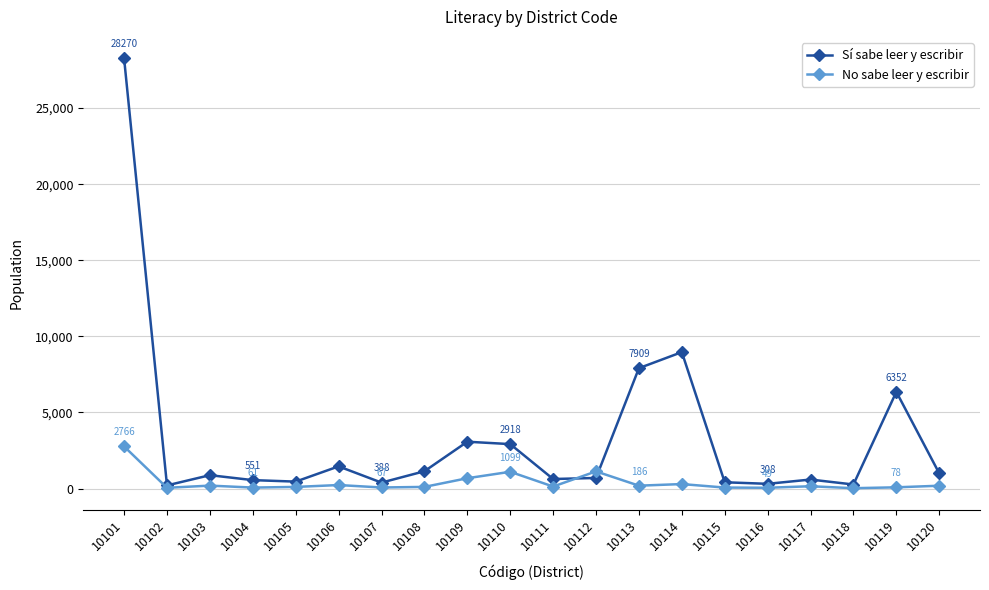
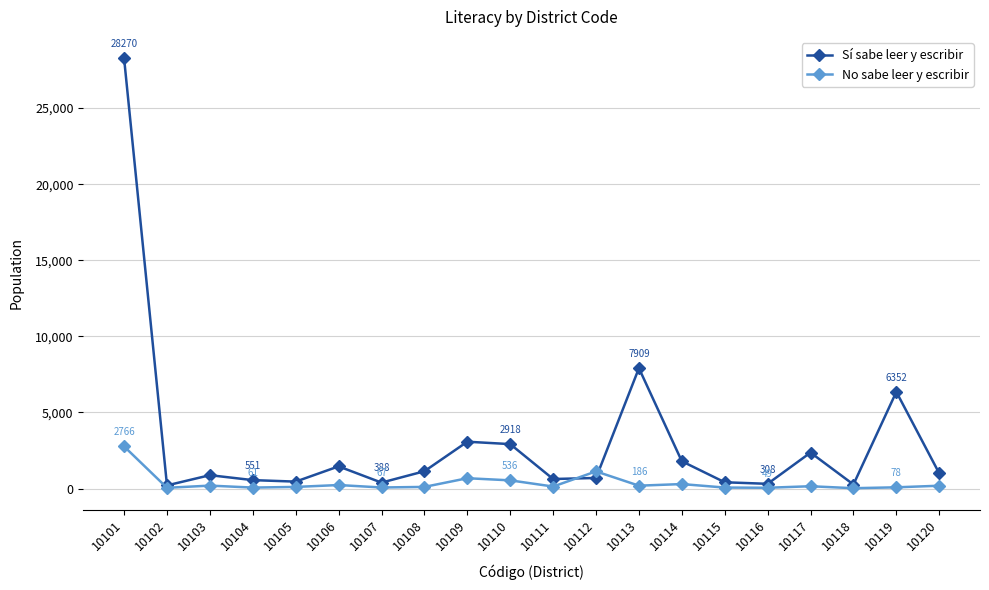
  {
    "Sí sabe leer y escribir": {
      "10103": "900",
      "10105": "500",
      "10106": "1,500",
      "10108": "1,100",
      "10109": "3,100",
      "10111": "600",
      "10112": "700",
-     "10114": "9,000",
+     "10114": "1,800",
      "10115": "400",
-     "10117": "600",
+     "10117": "2,400",
      "10118": "300",
      "10120": "1,000"
    },
    "No sabe leer y escribir": {
      "10101": "2766",
-     "10110": "1099",
+     "10110": "536",
      "10113": "186",
      "10119": "78"
    }
  }
